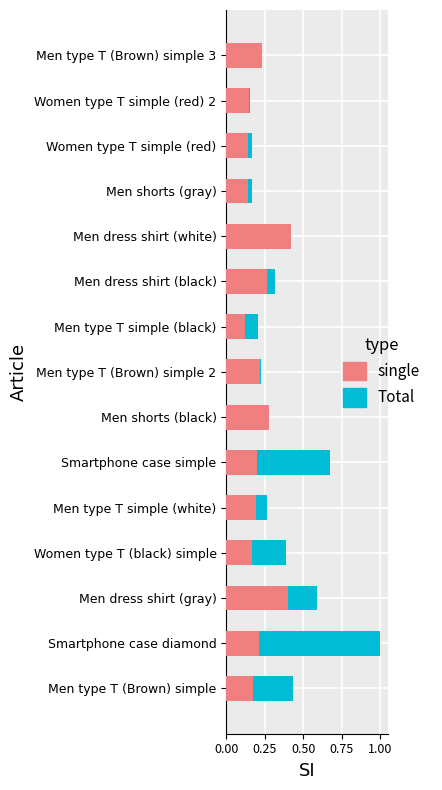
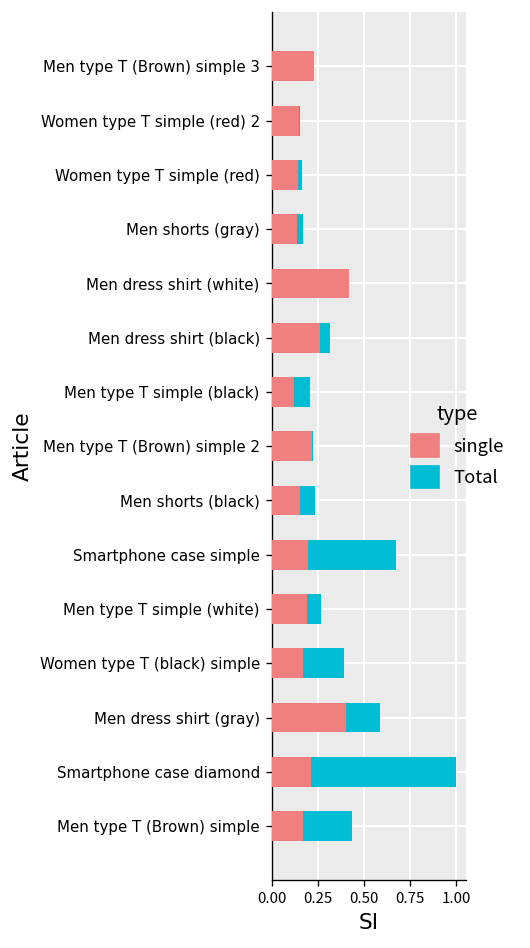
  {
    "Total": {
      "Women type T simple (red) 2": 0.15,
      "Women type T simple (red)": 0.17,
      "Men shorts (gray)": 0.17,
      "Men dress shirt (black)": 0.32,
      "Men type T simple (black)": 0.21,
      "Men type T (Brown) simple 2": 0.23,
      "Smartphone case simple": 0.67,
      "Men type T simple (white)": 0.27,
      "Women type T (black) simple": 0.39,
      "Men dress shirt (gray)": 0.59,
      "Smartphone case diamond": 1.00,
      "Men type T (Brown) simple": 0.43
    },
    "single": {
      "Men type T (Brown) simple 3": 0.23,
      "Women type T simple (red) 2": 0.15,
      "Men dress shirt (white)": 0.42,
      "Men type T (Brown) simple 2": 0.22,
-     "Men shorts (black)": 0.28
+     "Men shorts (black)": 0.15
    }
  }
